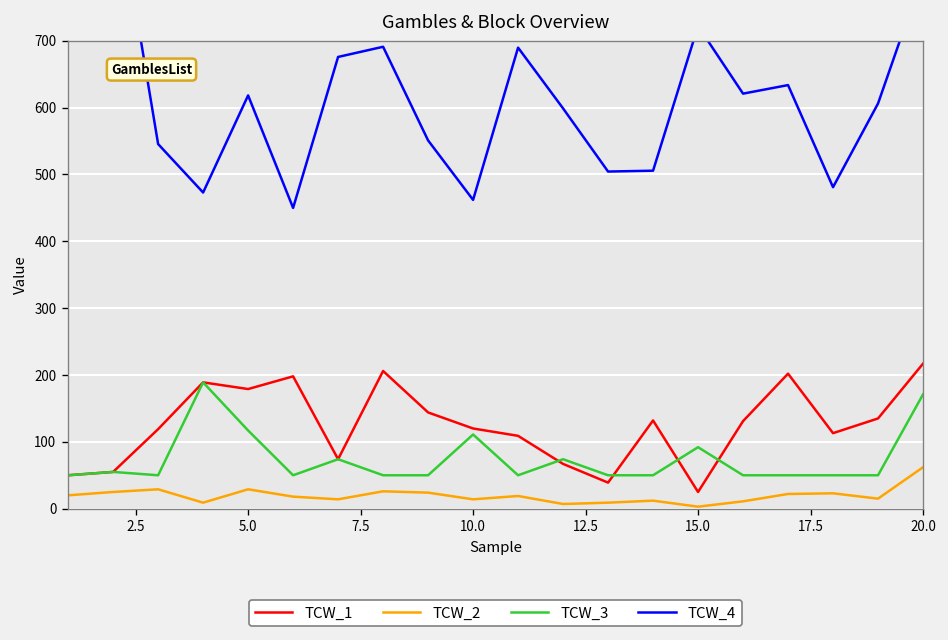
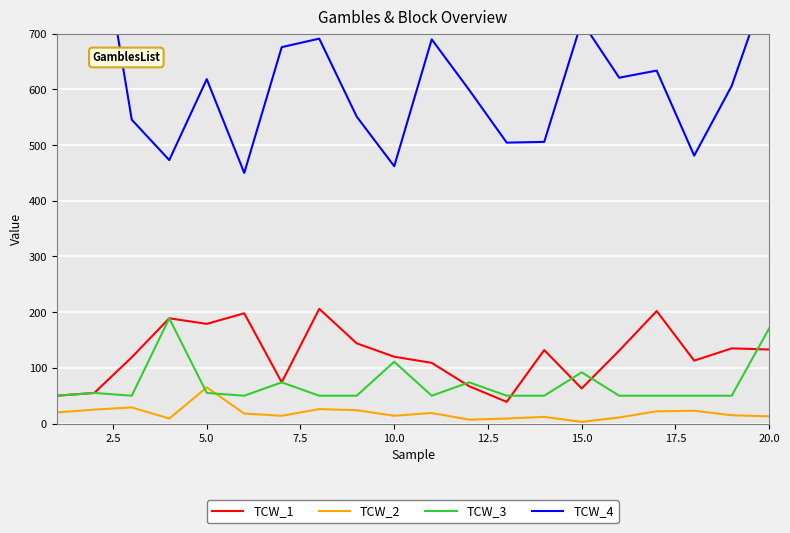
  {
    "TCW_1": {
      "5.0": 180,
      "10.0": 120,
-     "15.0": 30,
-     "20.0": 220
+     "15.0": 60,
+     "20.0": 130
    },
    "TCW_2": {
-     "5.0": 30,
+     "5.0": 70,
      "10.0": 10,
      "15.0": 0,
-     "20.0": 60
+     "20.0": 10
    },
    "TCW_3": {
-     "5.0": 120,
+     "5.0": 60,
      "10.0": 110,
      "15.0": 90,
      "20.0": 170
    },
    "TCW_4": {
      "5.0": 620,
      "10.0": 460
    }
  }
